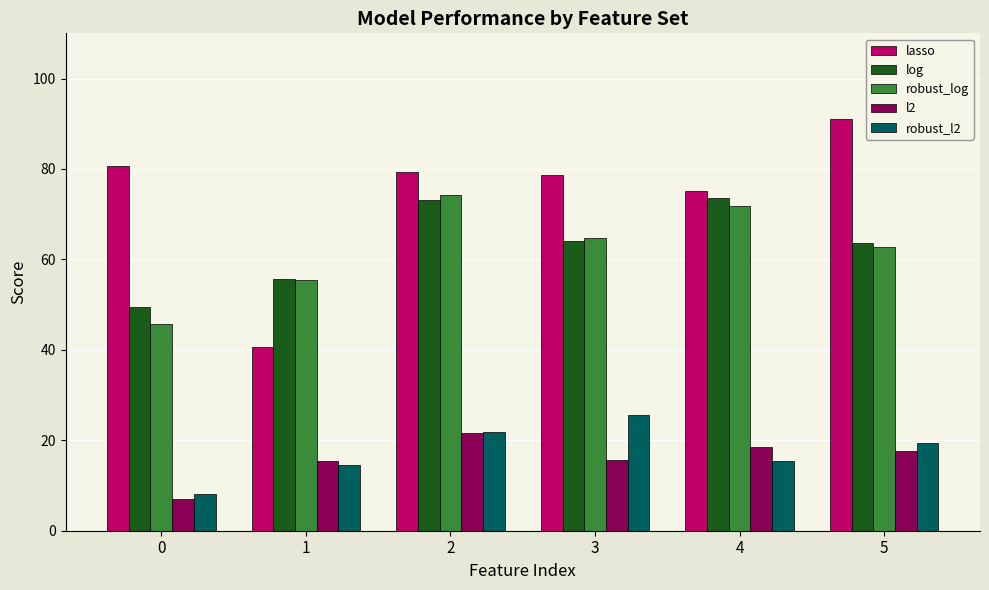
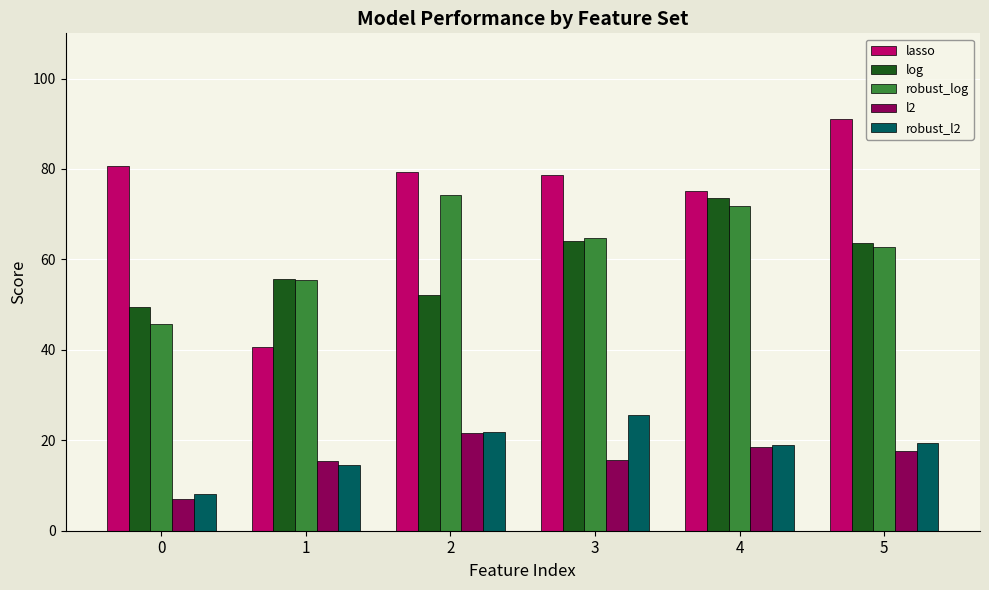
  {
    "log": {
      "0": 49,
      "1": 56,
-     "2": 73,
+     "2": 52,
      "3": 64,
      "4": 74,
      "5": 64
    },
    "robust_log": {
      "0": 46,
      "1": 55,
      "2": 74,
      "3": 65,
      "4": 72,
      "5": 63
    },
    "robust_l2": {
      "0": 8,
      "1": 15,
      "2": 22,
      "3": 26,
-     "4": 16,
+     "4": 19,
      "5": 19
    }
  }
